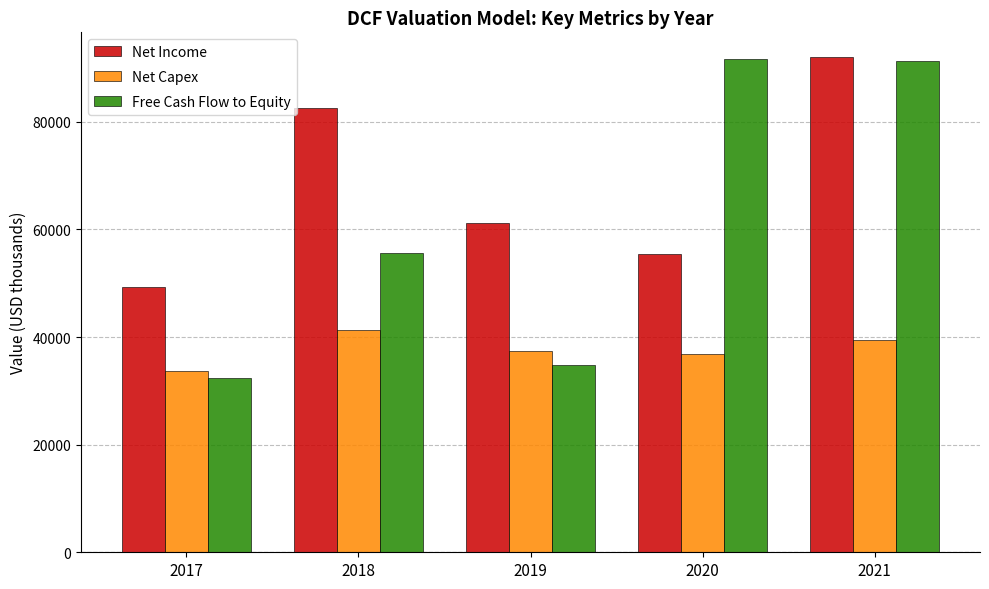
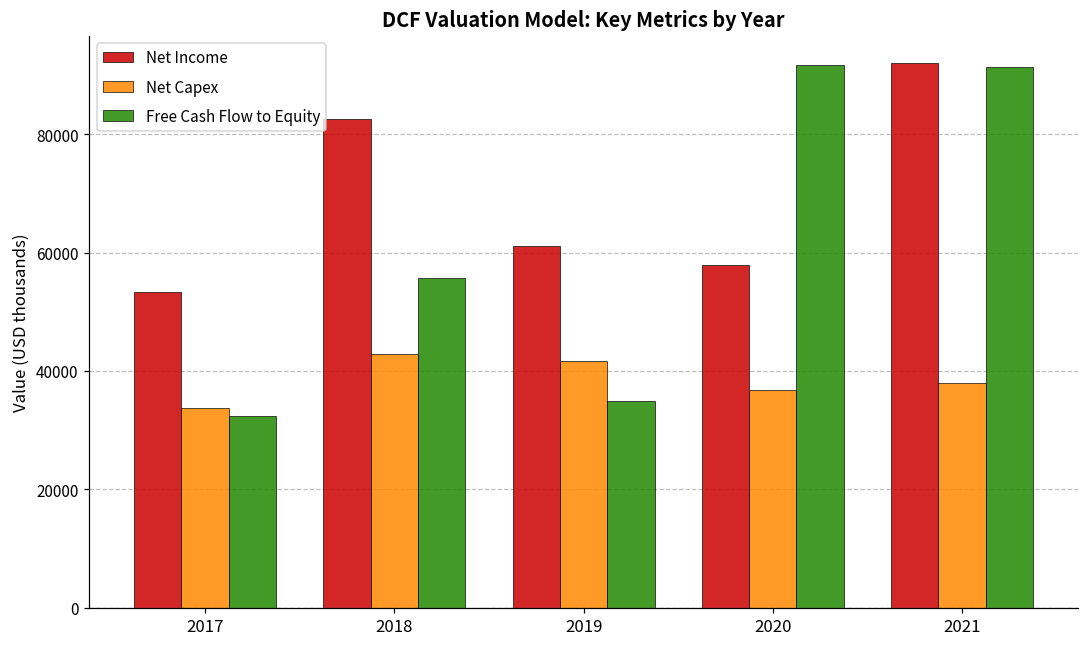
  {
    "Net Income": {
-     "2017": 49000,
+     "2017": 53000,
      "2018": 83000,
      "2019": 61000,
-     "2020": 55000,
+     "2020": 58000,
      "2021": 92000
    },
    "Net Capex": {
      "2017": 34000,
-     "2018": 41000,
-     "2019": 37000,
+     "2018": 43000,
+     "2019": 42000,
      "2020": 37000,
-     "2021": 39000
+     "2021": 38000
    },
    "Free Cash Flow to Equity": {
      "2017": 32000,
      "2018": 56000,
      "2019": 35000,
      "2020": 92000,
      "2021": 91000
    }
  }
